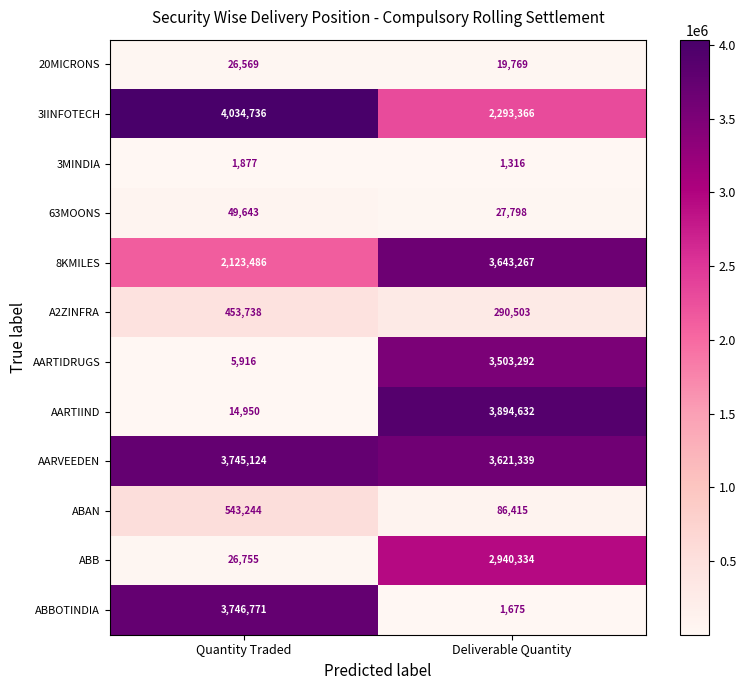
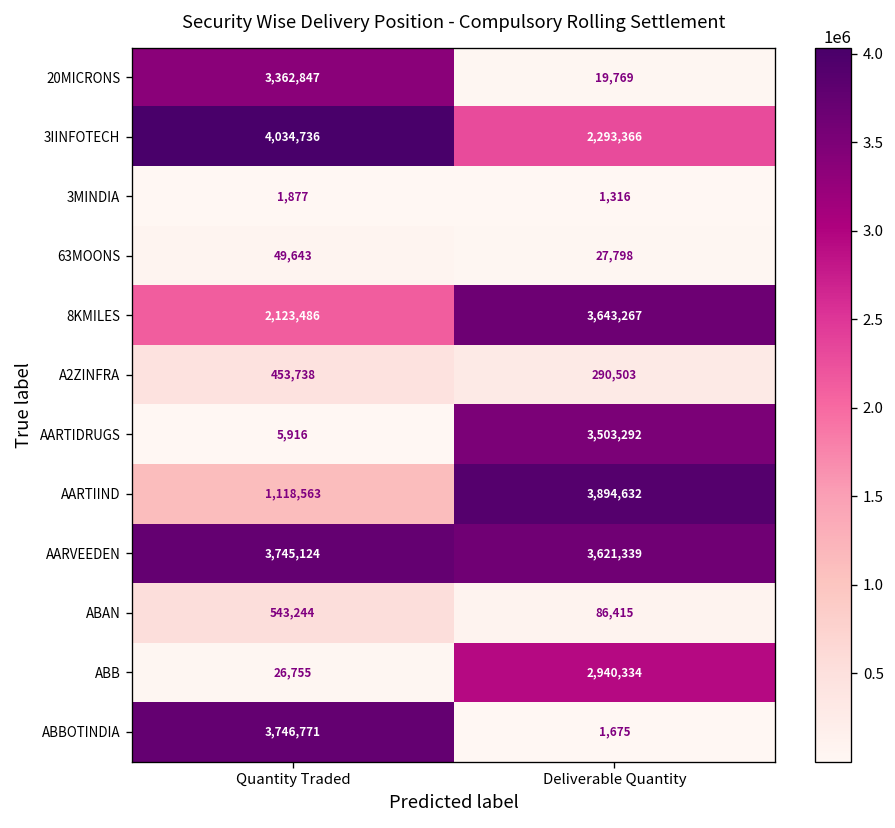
  {
    "20MICRONS": {
-     "Quantity Traded": "26,569",
+     "Quantity Traded": "3,362,847",
      "Deliverable Quantity": "19,769"
    },
    "3IINFOTECH": {
      "Quantity Traded": "4,034,736",
      "Deliverable Quantity": "2,293,366"
    },
    "3MINDIA": {
      "Quantity Traded": "1,877",
      "Deliverable Quantity": "1,316"
    },
    "63MOONS": {
      "Quantity Traded": "49,643",
      "Deliverable Quantity": "27,798"
    },
    "8KMILES": {
      "Quantity Traded": "2,123,486",
      "Deliverable Quantity": "3,643,267"
    },
    "A2ZINFRA": {
      "Quantity Traded": "453,738",
      "Deliverable Quantity": "290,503"
    },
    "AARTIDRUGS": {
      "Quantity Traded": "5,916",
      "Deliverable Quantity": "3,503,292"
    },
    "AARTIIND": {
-     "Quantity Traded": "14,950",
+     "Quantity Traded": "1,118,563",
      "Deliverable Quantity": "3,894,632"
    },
    "AARVEEDEN": {
      "Quantity Traded": "3,745,124",
      "Deliverable Quantity": "3,621,339"
    },
    "ABAN": {
      "Quantity Traded": "543,244",
      "Deliverable Quantity": "86,415"
    },
    "ABB": {
      "Quantity Traded": "26,755",
      "Deliverable Quantity": "2,940,334"
    },
    "ABBOTINDIA": {
      "Quantity Traded": "3,746,771",
      "Deliverable Quantity": "1,675"
    }
  }
